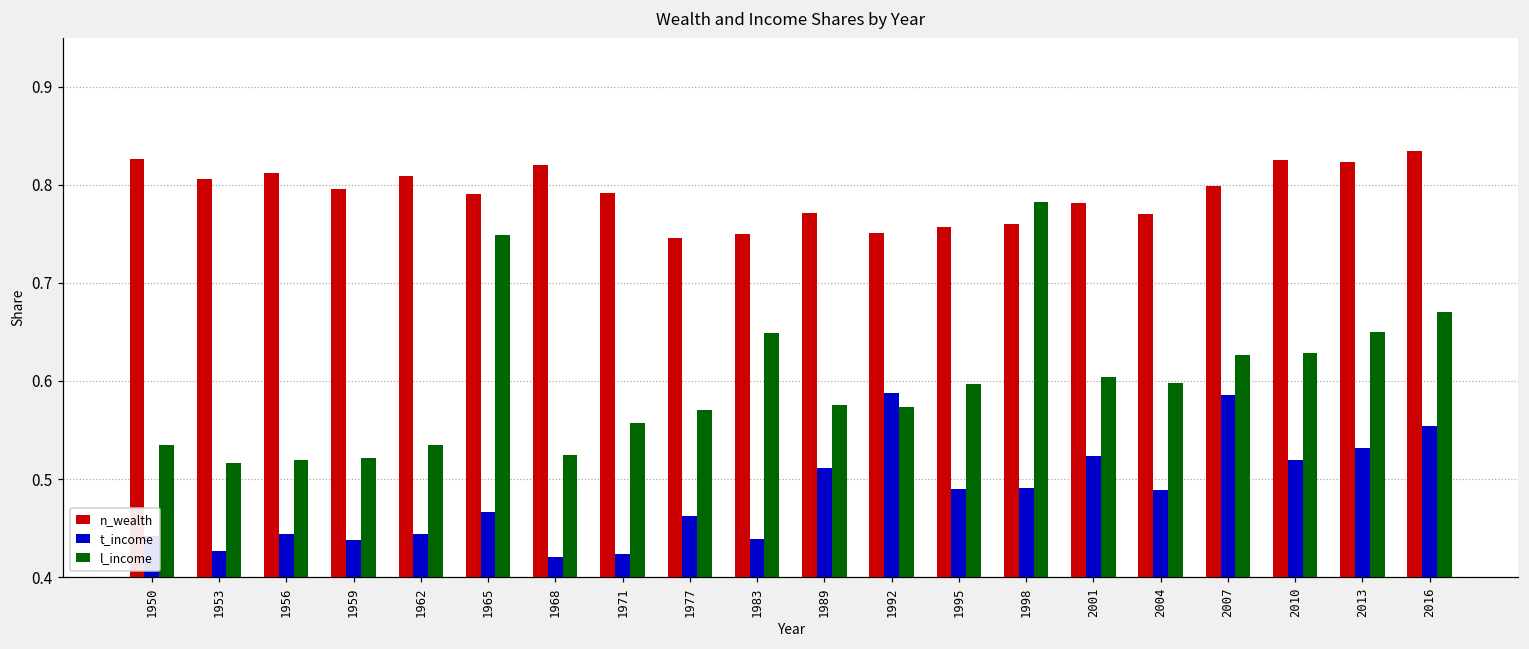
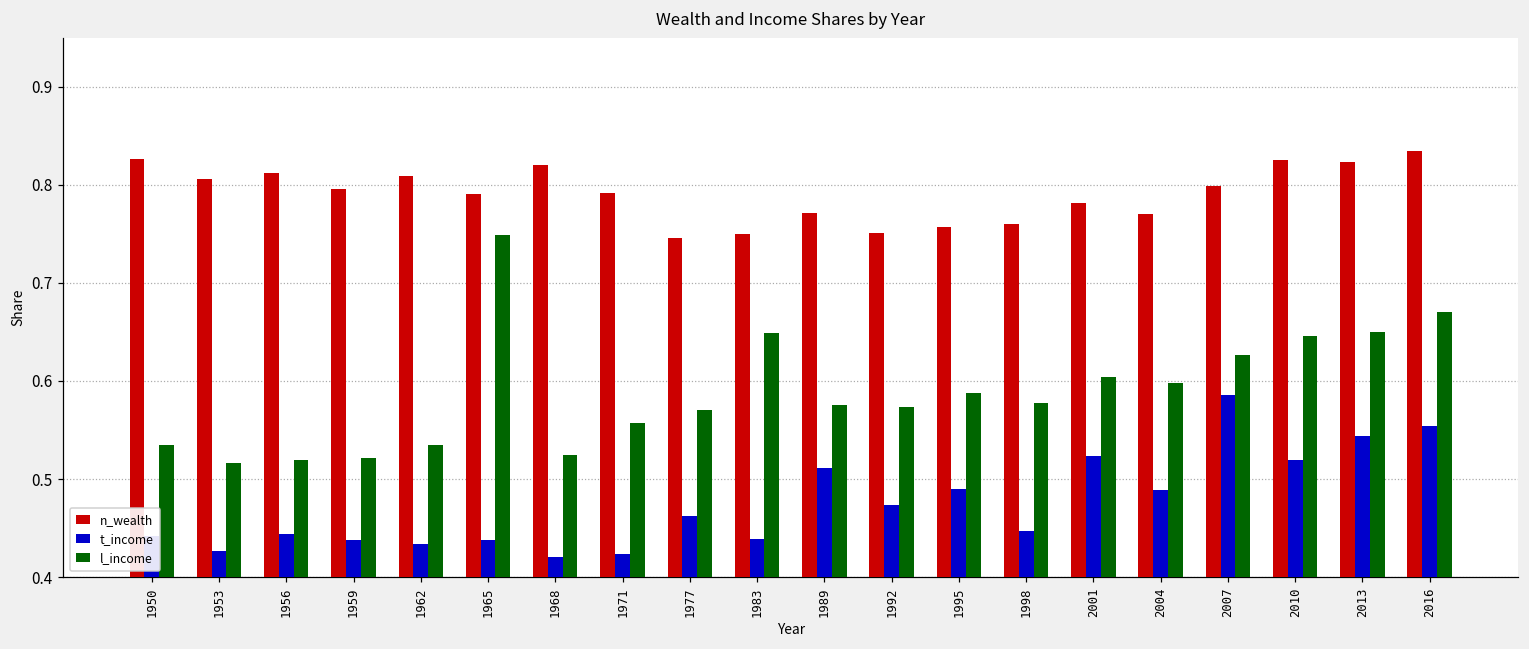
  {
    "n_wealth": {
      "1950": 0.83,
      "1953": 0.81,
      "1956": 0.81,
      "1959": 0.80,
      "1962": 0.81,
      "1965": 0.79,
      "1968": 0.82,
      "1971": 0.79,
      "1977": 0.75,
      "1983": 0.75,
      "1989": 0.77,
      "1992": 0.75,
      "1995": 0.76,
      "1998": 0.76,
      "2001": 0.78,
      "2004": 0.77,
      "2007": 0.80,
      "2010": 0.83,
      "2013": 0.82,
      "2016": 0.83
    },
    "t_income": {
      "1953": 0.43,
      "1956": 0.44,
      "1959": 0.44,
-     "1962": 0.44,
-     "1965": 0.47,
+     "1962": 0.43,
+     "1965": 0.44,
      "1968": 0.42,
      "1971": 0.42,
      "1977": 0.46,
      "1983": 0.44,
      "1989": 0.51,
-     "1992": 0.59,
+     "1992": 0.47,
      "1995": 0.49,
-     "1998": 0.49,
+     "1998": 0.45,
      "2001": 0.52,
      "2004": 0.49,
      "2007": 0.59,
      "2010": 0.52,
-     "2013": 0.53,
+     "2013": 0.54,
      "2016": 0.55
    },
    "l_income": {
      "1950": 0.53,
      "1953": 0.52,
      "1956": 0.52,
      "1959": 0.52,
      "1962": 0.53,
      "1965": 0.75,
      "1968": 0.52,
      "1971": 0.56,
      "1977": 0.57,
      "1983": 0.65,
      "1989": 0.58,
      "1992": 0.57,
-     "1995": 0.60,
-     "1998": 0.78,
+     "1995": 0.59,
+     "1998": 0.58,
      "2001": 0.60,
      "2004": 0.60,
      "2007": 0.63,
-     "2010": 0.63,
+     "2010": 0.65,
      "2013": 0.65,
      "2016": 0.67
    }
  }
